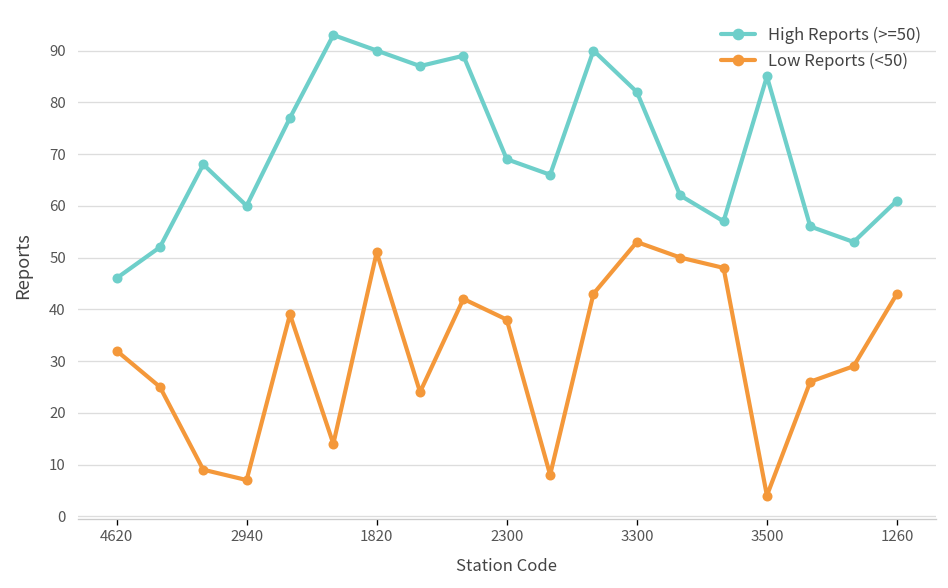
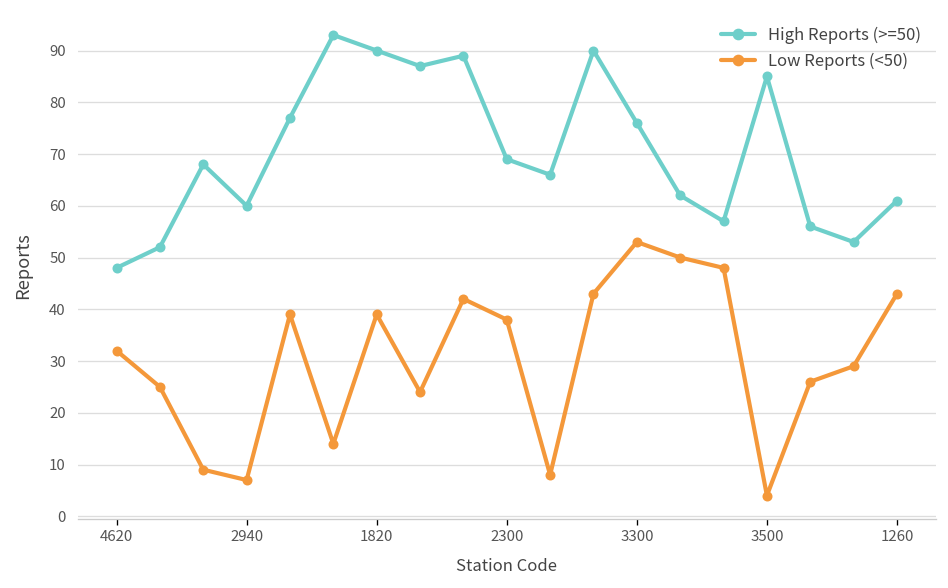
  {
    "High Reports (>=50)": {
-     "4620": 46,
+     "4620": 48,
      "2940": 60,
      "1820": 90,
      "2300": 69,
-     "3300": 82,
+     "3300": 76,
      "3500": 85,
      "1260": 61
    },
    "Low Reports (<50)": {
      "4620": 32,
      "2940": 7,
-     "1820": 51,
+     "1820": 39,
      "2300": 38,
      "3300": 53,
      "3500": 4,
      "1260": 43
    }
  }
